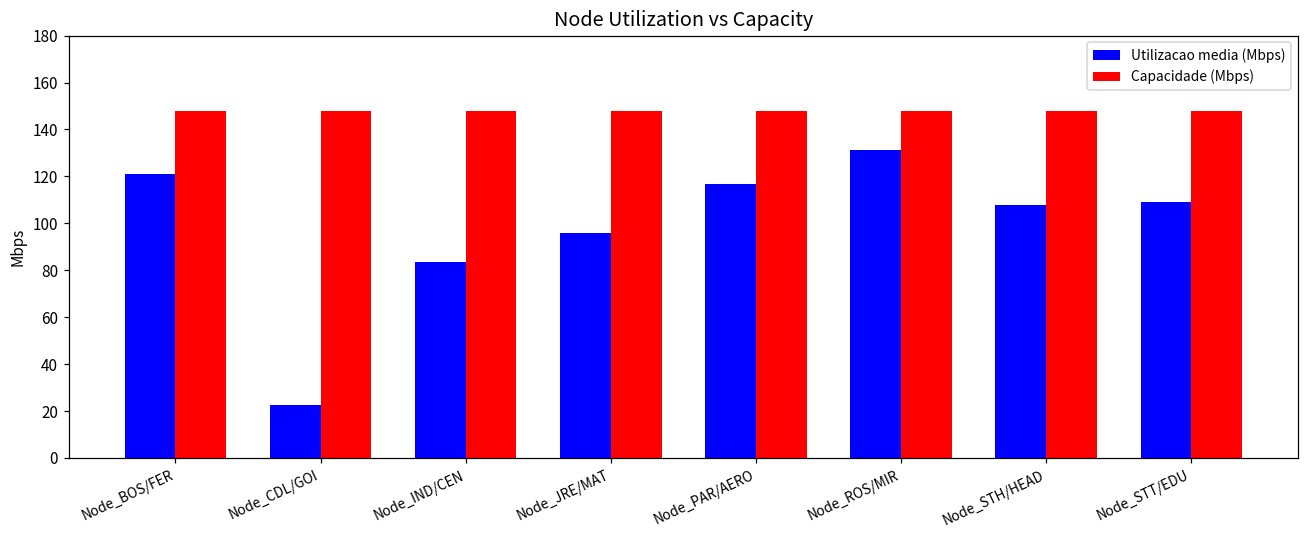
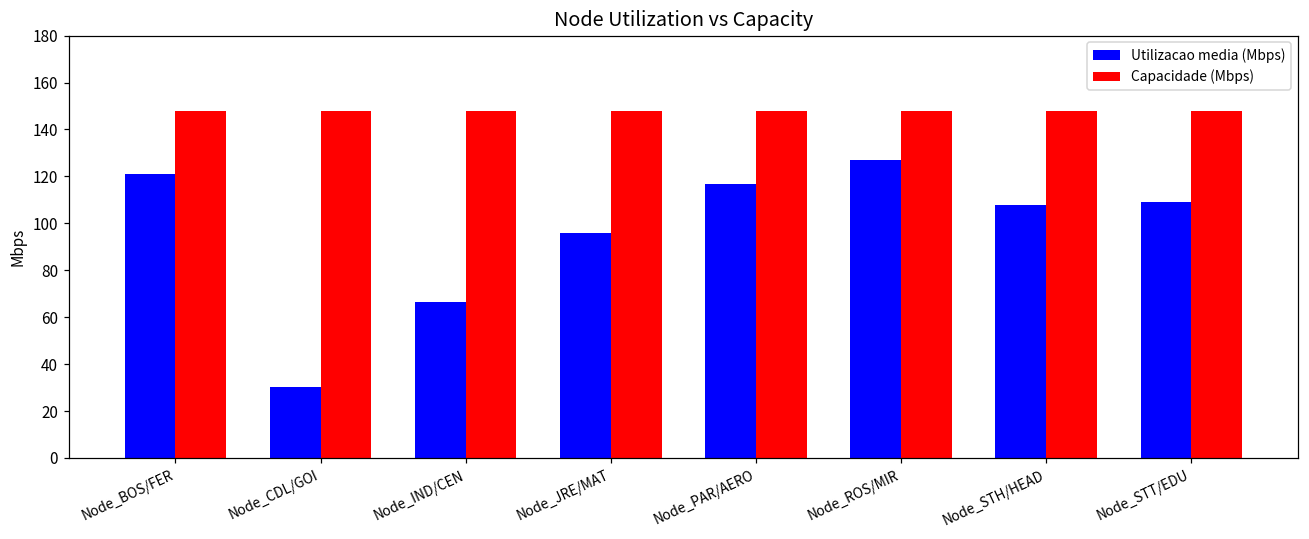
  {
    "Utilizacao media (Mbps)": {
      "Node_BOS/FER": 121,
-     "Node_CDL/GOI": 23,
-     "Node_IND/CEN": 83,
+     "Node_CDL/GOI": 30,
+     "Node_IND/CEN": 66,
      "Node_JRE/MAT": 96,
      "Node_PAR/AERO": 117,
-     "Node_ROS/MIR": 131,
+     "Node_ROS/MIR": 127,
      "Node_STH/HEAD": 108,
      "Node_STT/EDU": 109
    },
    "Capacidade (Mbps)": {
      "Node_BOS/FER": 148,
      "Node_CDL/GOI": 148,
      "Node_IND/CEN": 148,
      "Node_JRE/MAT": 148,
      "Node_PAR/AERO": 148,
      "Node_ROS/MIR": 148,
      "Node_STH/HEAD": 148,
      "Node_STT/EDU": 148
    }
  }
